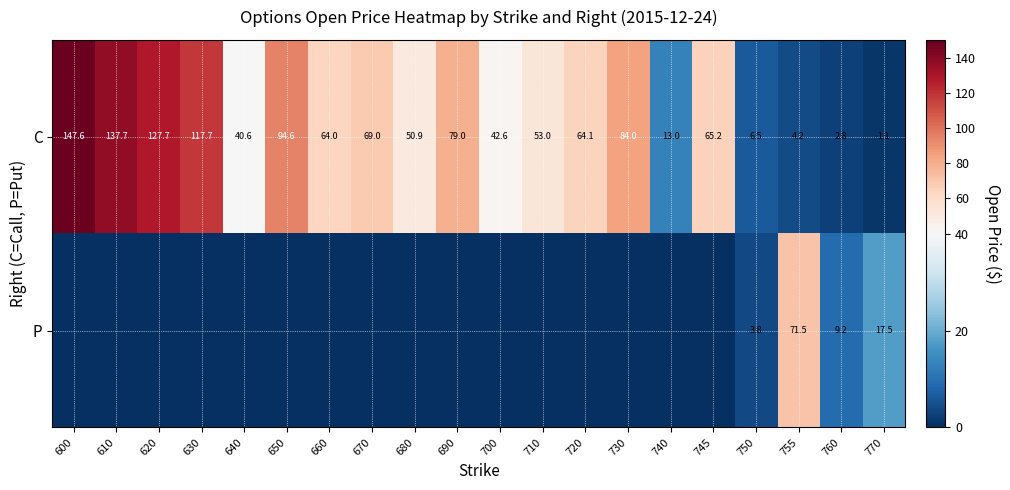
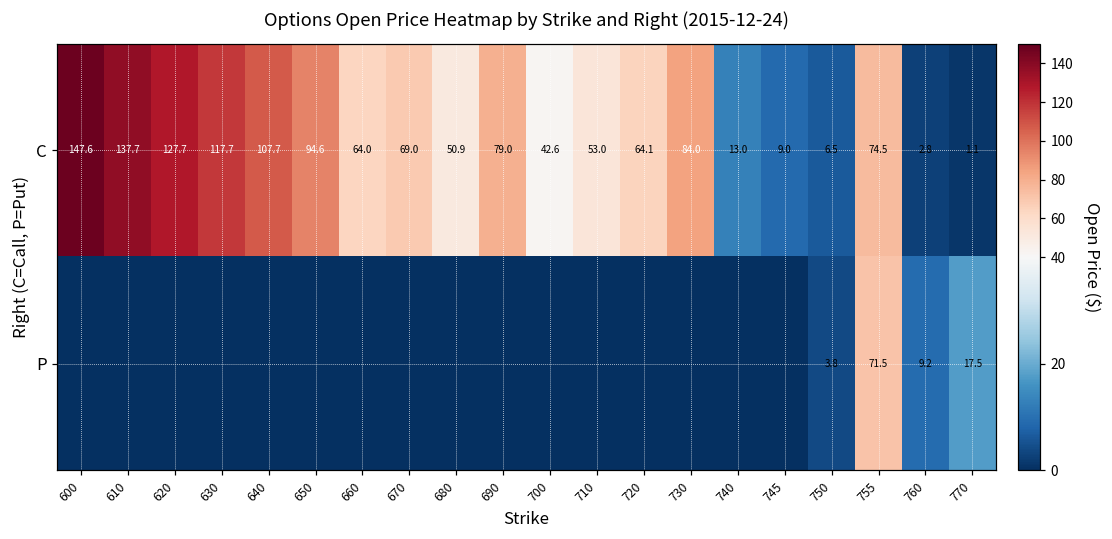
  {
    "C": {
      "600": 147.6,
      "610": 137.7,
      "620": 127.7,
      "630": 117.7,
-     "640": 40.6,
+     "640": 107.7,
      "650": 94.6,
      "660": 64.0,
      "670": 69.0,
      "680": 50.9,
      "690": 79.0,
      "700": 42.6,
      "710": 53.0,
      "720": 64.1,
      "730": 84.0,
      "740": 13.0,
-     "745": 65.2,
+     "745": 9.0,
      "750": 6.5,
-     "755": 4.2,
+     "755": 74.5,
      "760": 2.8,
      "770": 1.1
    },
    "P": {
      "750": 3.8,
      "755": 71.5,
      "760": 9.2,
      "770": 17.5
    }
  }
